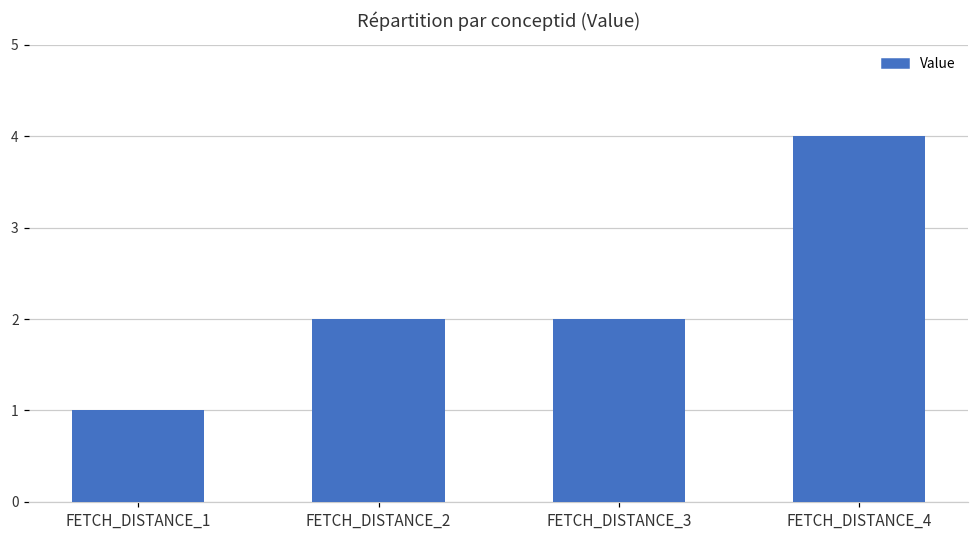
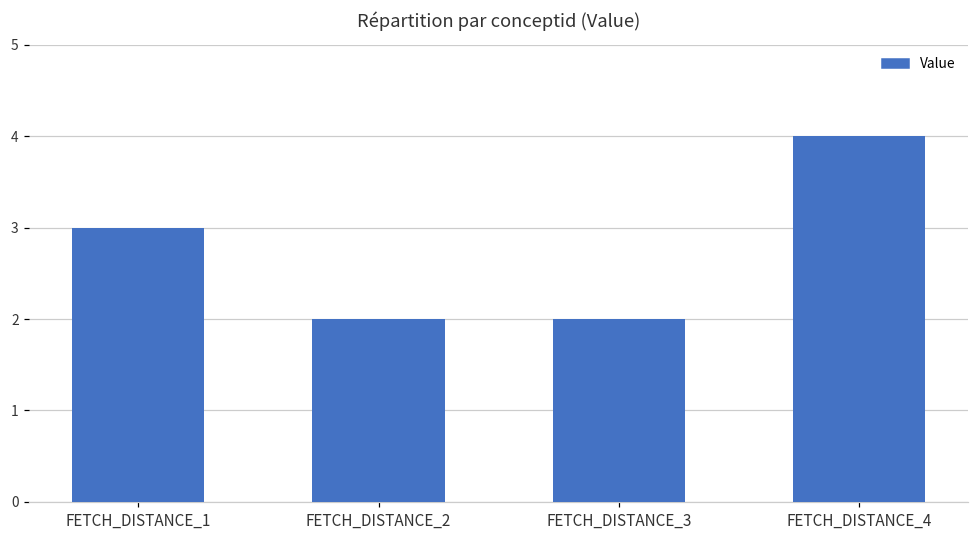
  {
-   "FETCH_DISTANCE_1": 1,
+   "FETCH_DISTANCE_1": 3,
    "FETCH_DISTANCE_2": 2,
    "FETCH_DISTANCE_3": 2,
    "FETCH_DISTANCE_4": 4
  }
